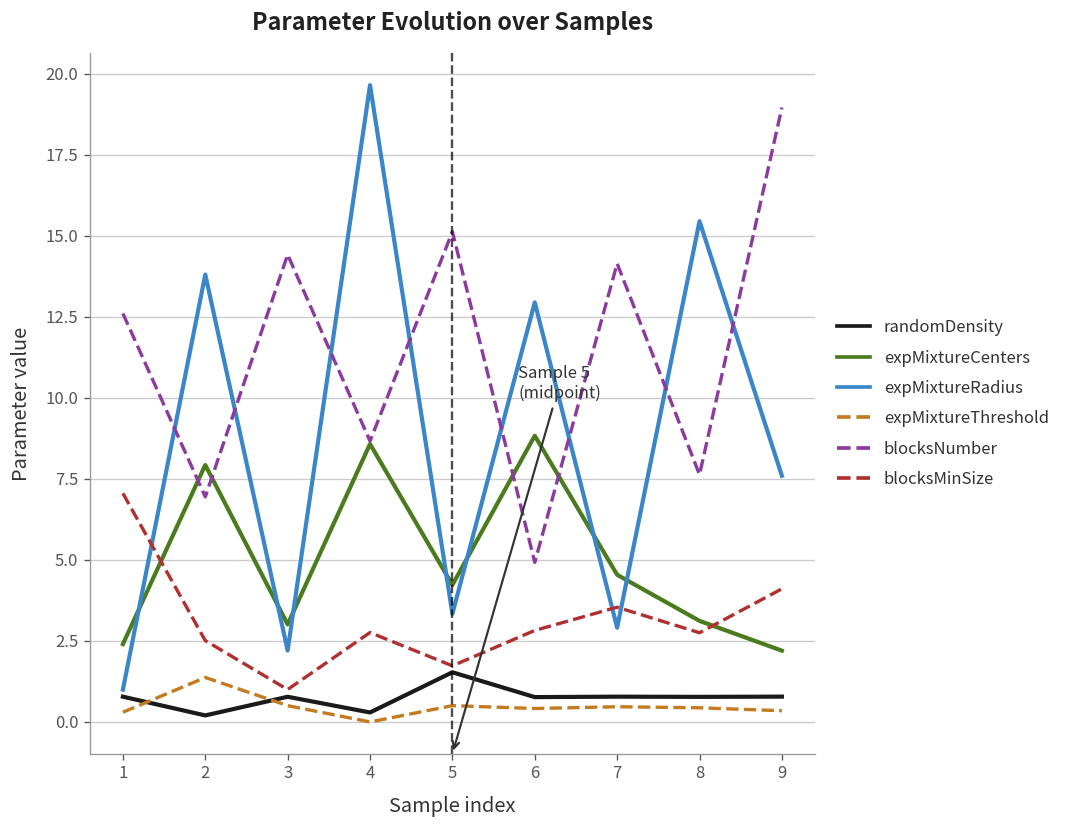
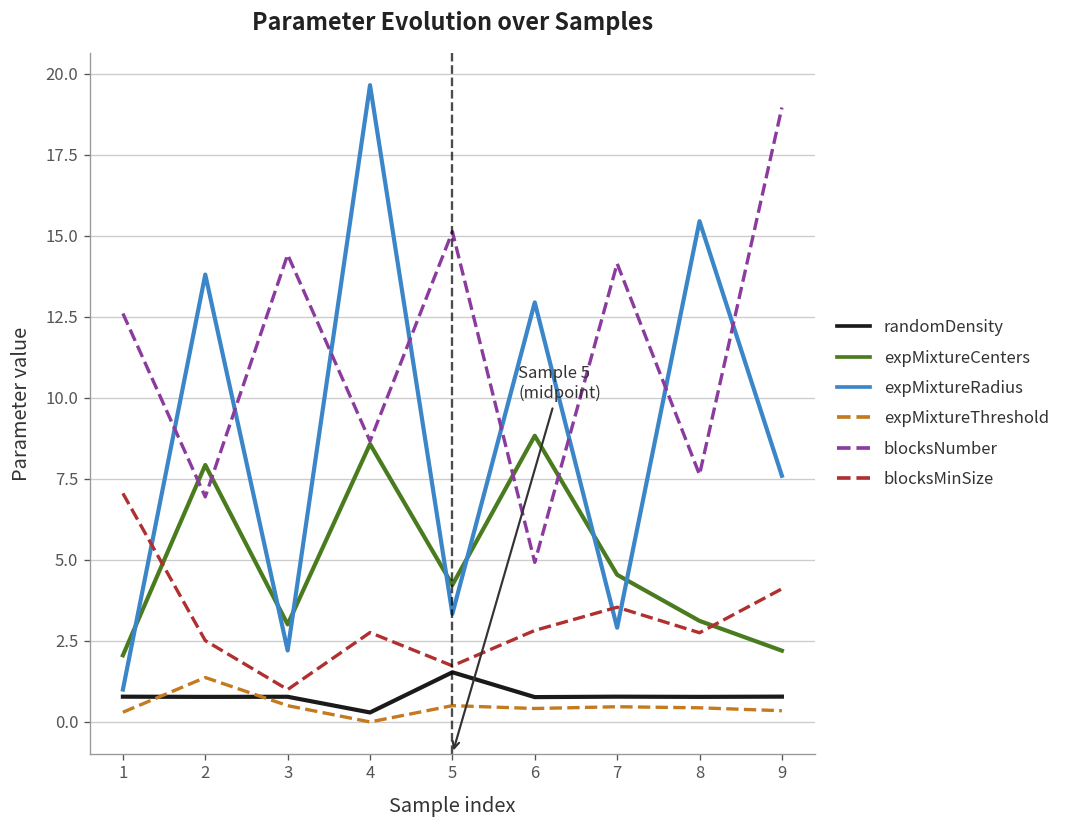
  {
    "randomDensity": {
      "1": 0.8,
-     "2": 0.2,
+     "2": 0.8,
      "3": 0.8,
      "4": 0.3,
      "7": 0.8,
      "8": 0.8,
      "9": 0.8
    },
    "expMixtureCenters": {
-     "1": 2.4,
+     "1": 2.1,
      "2": 7.9,
      "3": 3.0,
      "7": 4.5,
      "8": 3.1,
      "9": 2.2
    },
    "expMixtureRadius": {
      "1": 1.0,
      "2": 13.8,
      "3": 2.2,
      "4": 19.6,
      "6": 12.9,
      "7": 2.9,
      "8": 15.5,
      "9": 7.6
    },
    "expMixtureThreshold": {
      "1": 0.3,
      "2": 1.4,
      "3": 0.5,
      "4": 0.0,
      "7": 0.5,
      "8": 0.4,
      "9": 0.3
    },
    "blocksNumber": {
      "1": 12.6,
      "2": 6.9,
      "3": 14.4,
      "5": 15.1,
      "7": 14.1,
      "8": 7.6,
      "9": 19.0
    },
    "blocksMinSize": {
      "1": 7.1,
      "2": 2.5,
      "3": 1.0,
      "4": 2.8,
      "7": 3.5,
      "8": 2.8,
      "9": 4.1
    }
  }
